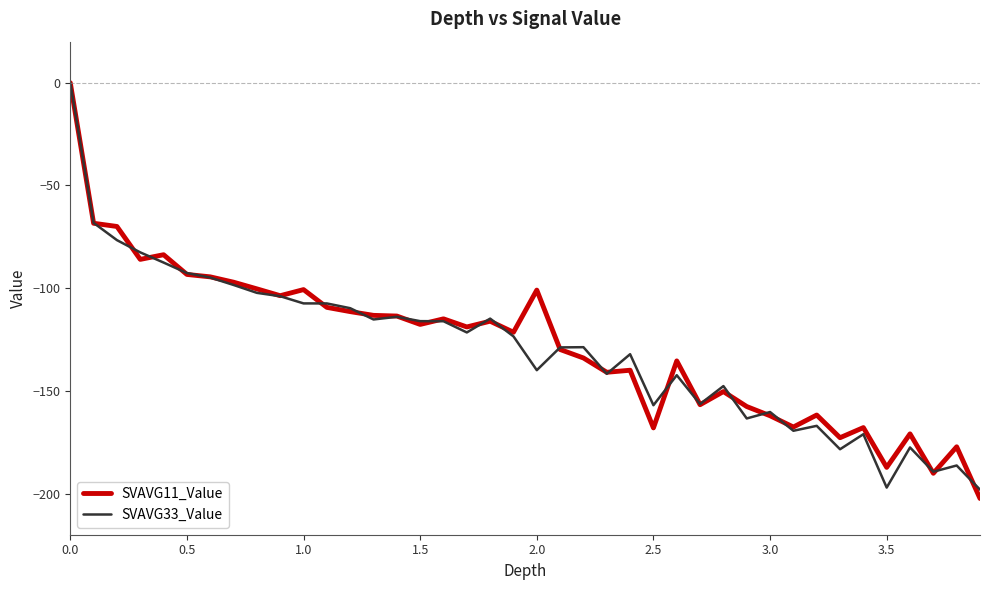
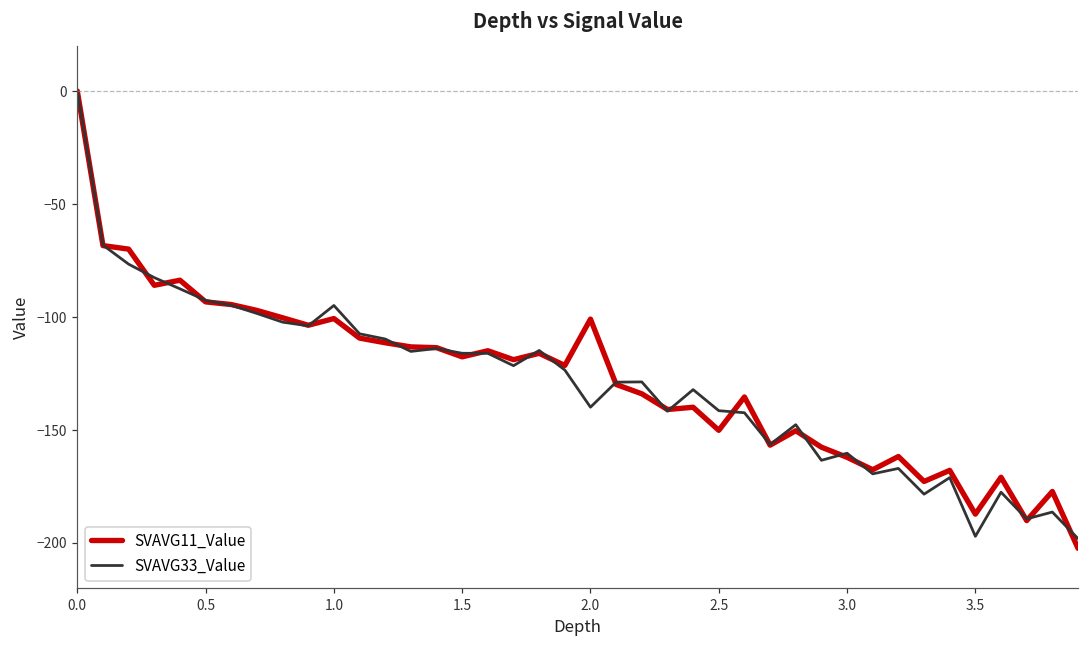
  {
    "SVAVG11_Value": {
      "1.0": -101,
      "1.5": -118,
      "2.0": -101,
-     "2.5": -168,
+     "2.5": -150,
      "3.0": -162,
      "3.5": -187
    },
    "SVAVG33_Value": {
-     "1.0": -107,
+     "1.0": -95,
      "1.5": -116,
      "2.0": -140,
-     "2.5": -157,
+     "2.5": -141,
      "3.0": -160,
      "3.5": -197
    }
  }
